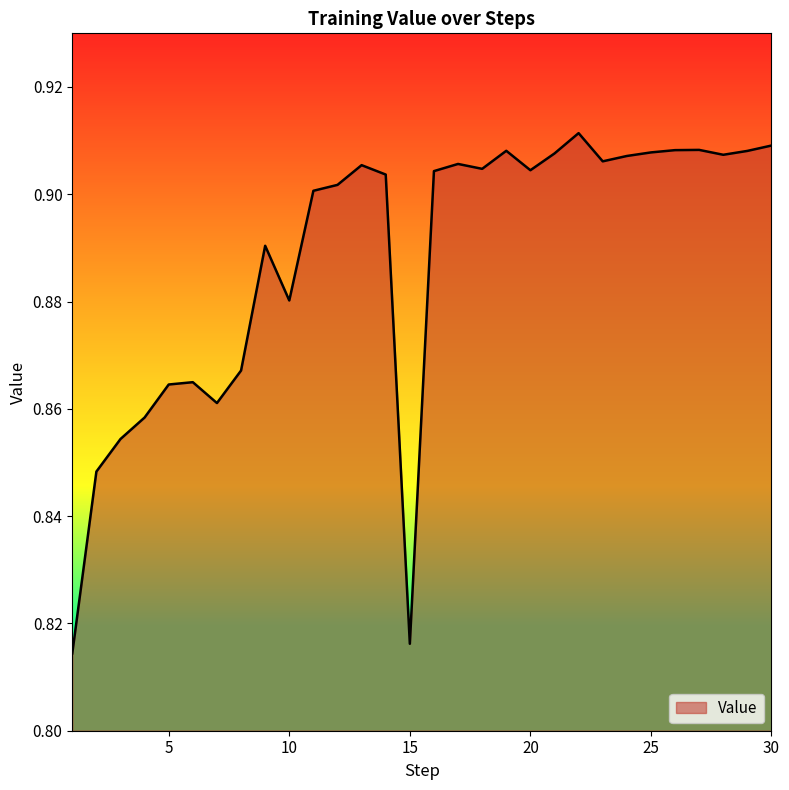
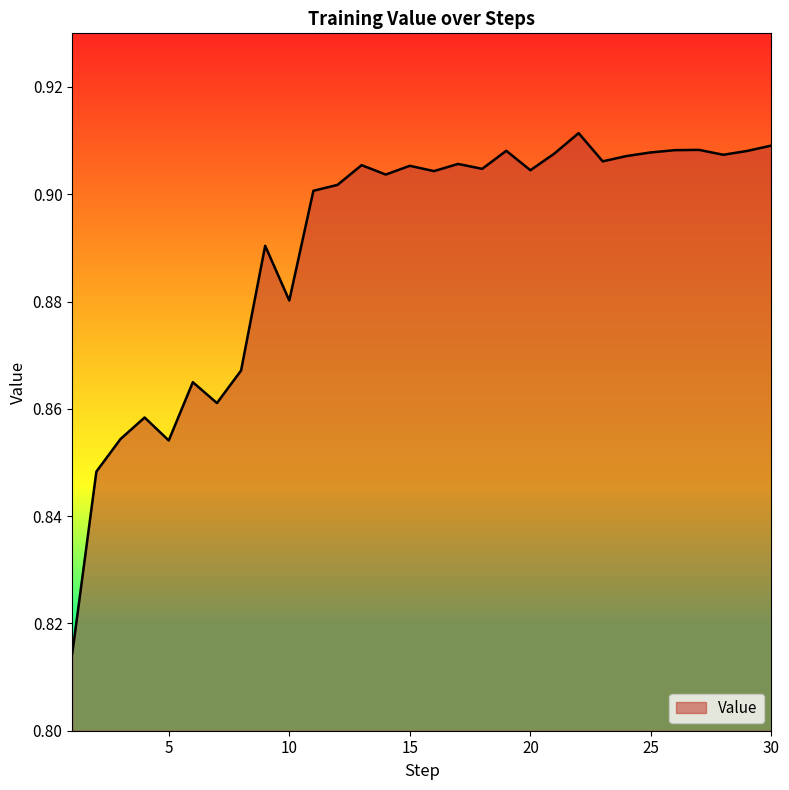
  {
-   "5": 0.865,
+   "5": 0.854,
    "10": 0.880,
-   "15": 0.816,
+   "15": 0.905,
    "20": 0.904,
    "25": 0.908,
    "30": 0.909
  }
